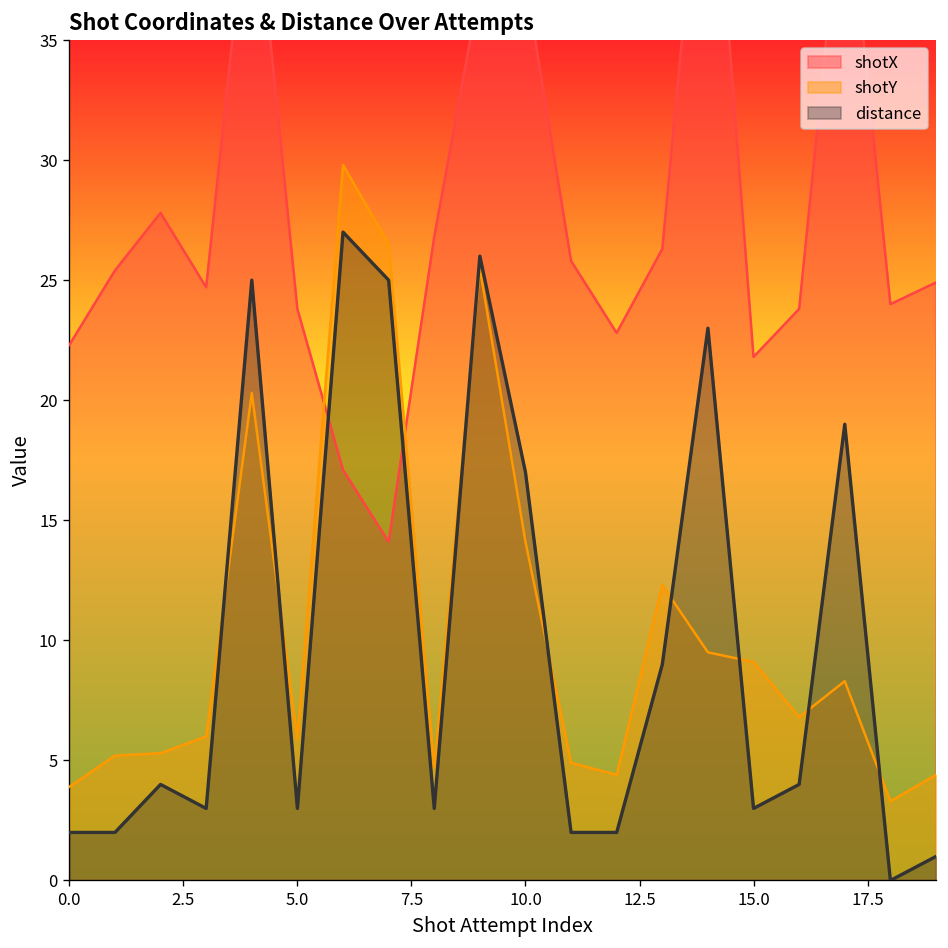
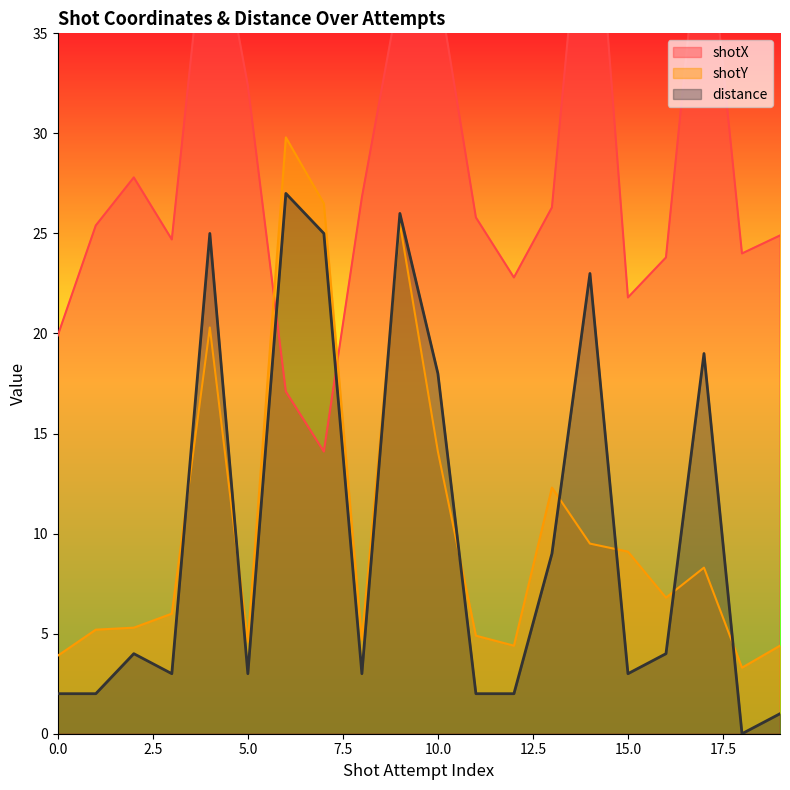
  {
    "shotX": {
-     "0.0": 22.3,
-     "5.0": 23.8,
+     "0.0": 19.9,
+     "5.0": 32.4,
      "15.0": 21.8
    },
    "shotY": {
      "0.0": 3.9,
-     "5.0": 5.9,
+     "5.0": 4.6,
      "10.0": 14.1,
      "15.0": 9.1
    },
    "distance": {
      "0.0": 2,
      "5.0": 3,
-     "10.0": 17,
+     "10.0": 18,
      "15.0": 3
    }
  }
